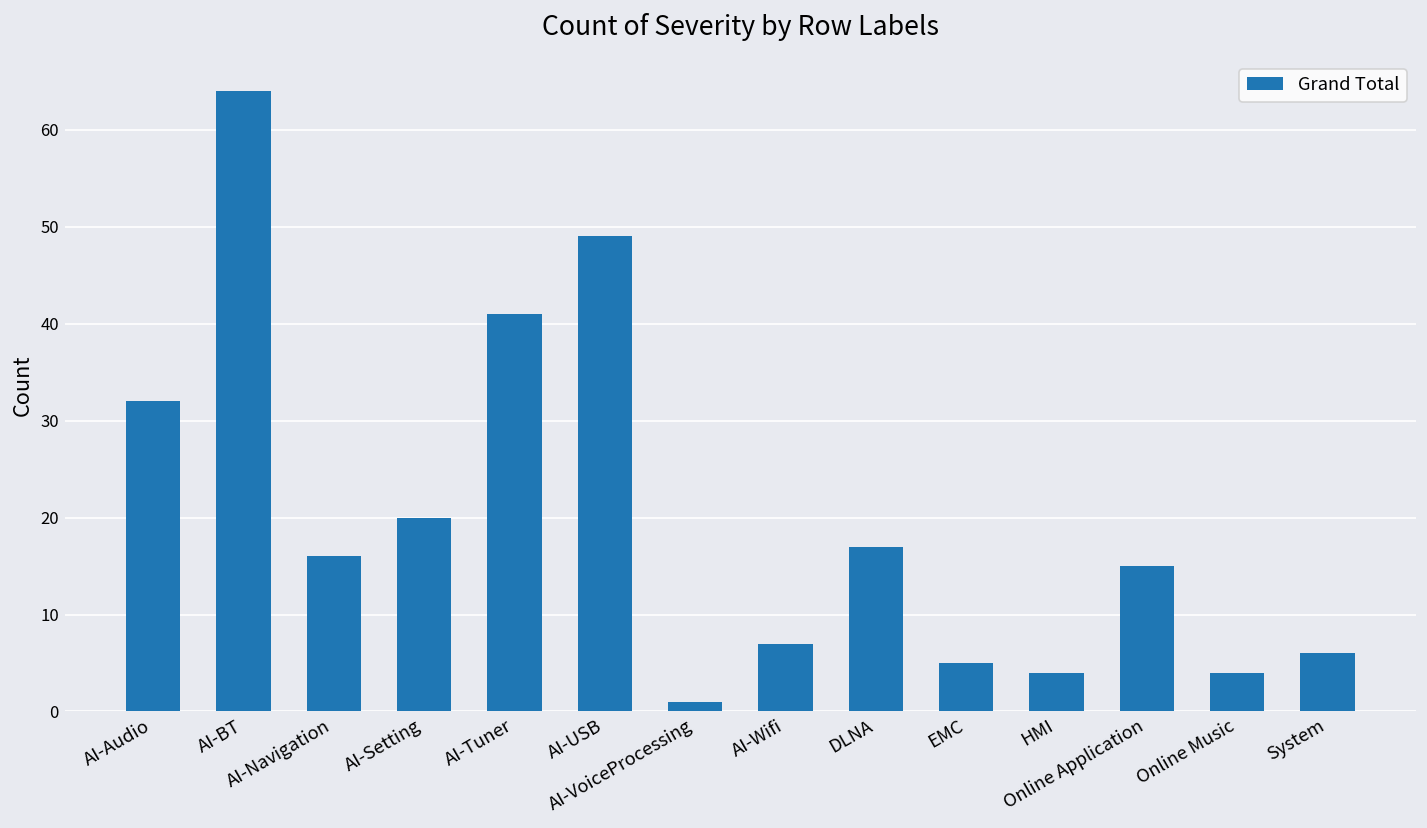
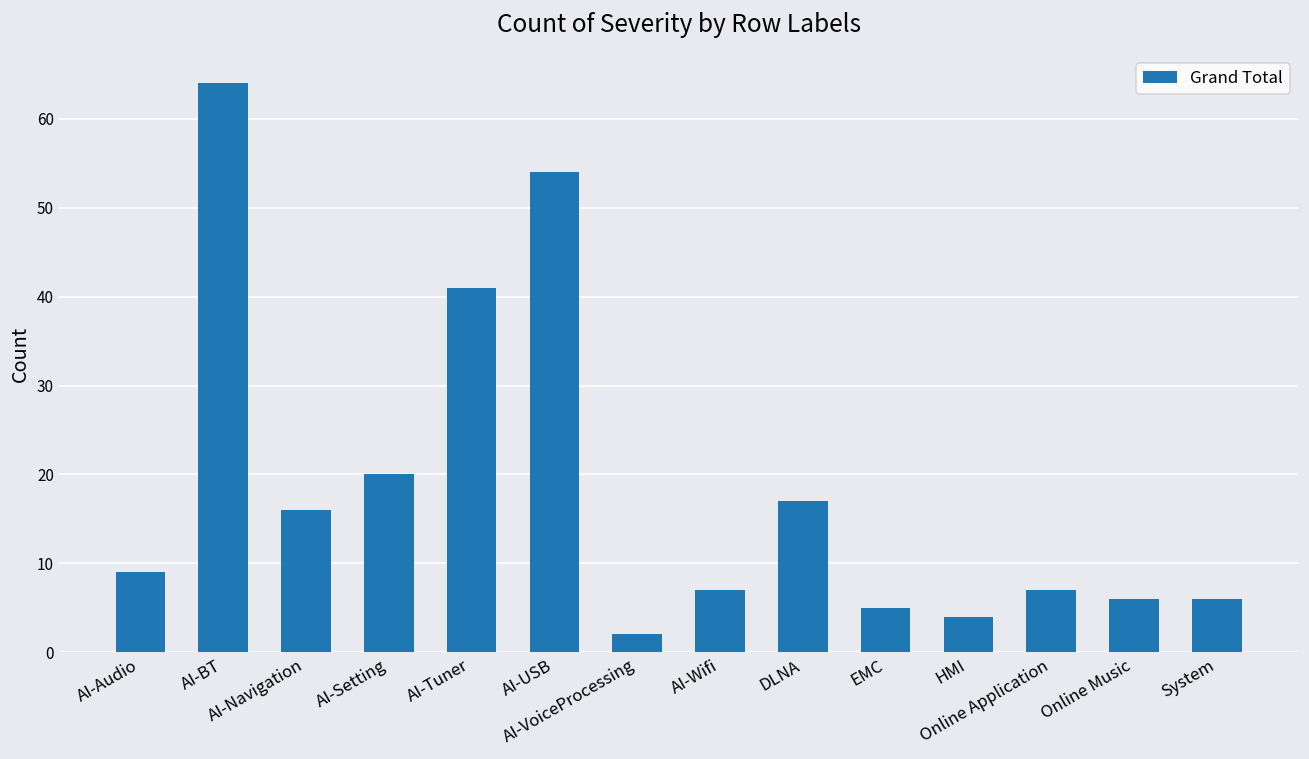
  {
-   "AI-Audio": 32,
+   "AI-Audio": 9,
    "AI-BT": 64,
    "AI-Navigation": 16,
    "AI-Setting": 20,
    "AI-Tuner": 41,
-   "AI-USB": 49,
-   "AI-VoiceProcessing": 1,
+   "AI-USB": 54,
+   "AI-VoiceProcessing": 2,
    "AI-Wifi": 7,
    "DLNA": 17,
    "EMC": 5,
    "HMI": 4,
-   "Online Application": 15,
-   "Online Music": 4,
+   "Online Application": 7,
+   "Online Music": 6,
    "System": 6
  }
